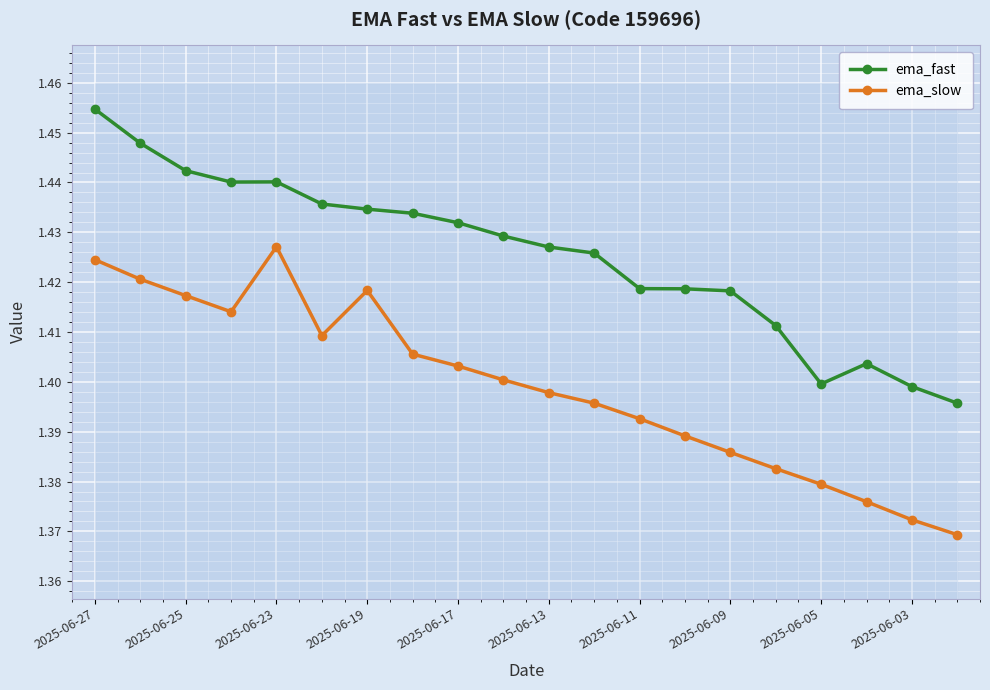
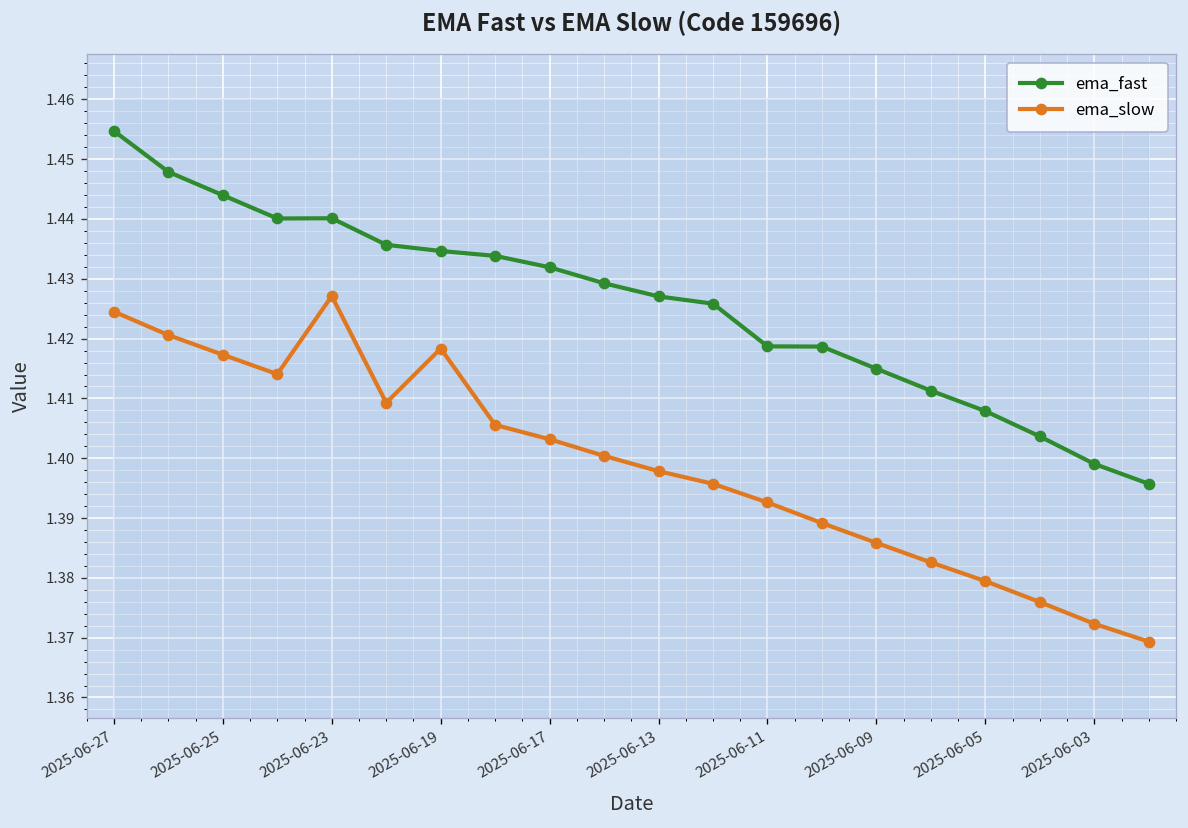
  {
    "ema_fast": {
      "2025-06-27": 1.455,
-     "2025-06-25": 1.442,
+     "2025-06-25": 1.444,
      "2025-06-23": 1.440,
      "2025-06-19": 1.435,
      "2025-06-17": 1.432,
      "2025-06-13": 1.427,
      "2025-06-11": 1.419,
-     "2025-06-09": 1.418,
-     "2025-06-05": 1.400,
+     "2025-06-09": 1.415,
+     "2025-06-05": 1.408,
      "2025-06-03": 1.399
    },
    "ema_slow": {
      "2025-06-27": 1.425,
      "2025-06-25": 1.417,
      "2025-06-23": 1.427,
      "2025-06-19": 1.418,
      "2025-06-17": 1.403,
      "2025-06-13": 1.398,
      "2025-06-11": 1.393,
      "2025-06-09": 1.386,
      "2025-06-05": 1.379,
      "2025-06-03": 1.372
    }
  }
